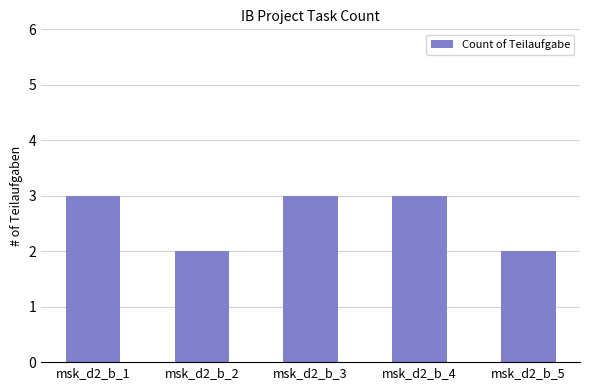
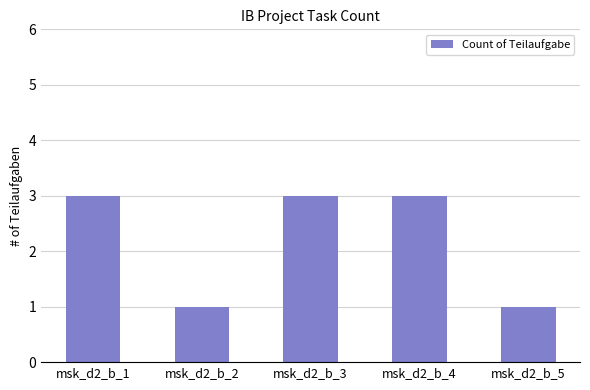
  {
    "msk_d2_b_1": 3,
-   "msk_d2_b_2": 2,
+   "msk_d2_b_2": 1,
    "msk_d2_b_3": 3,
    "msk_d2_b_4": 3,
-   "msk_d2_b_5": 2
+   "msk_d2_b_5": 1
  }
